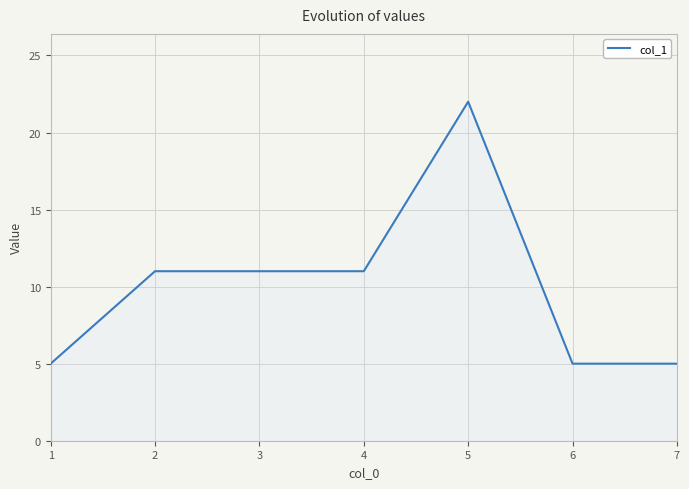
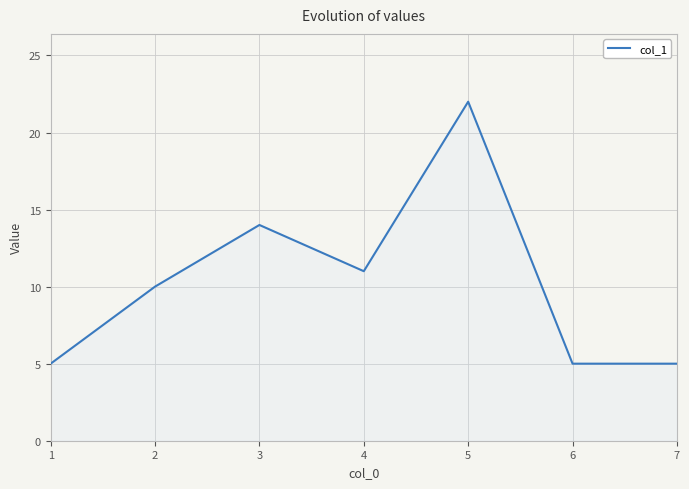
  {
    "1": 5,
-   "2": 11,
-   "3": 11,
+   "2": 10,
+   "3": 14,
    "4": 11,
    "5": 22,
    "6": 5,
    "7": 5
  }
